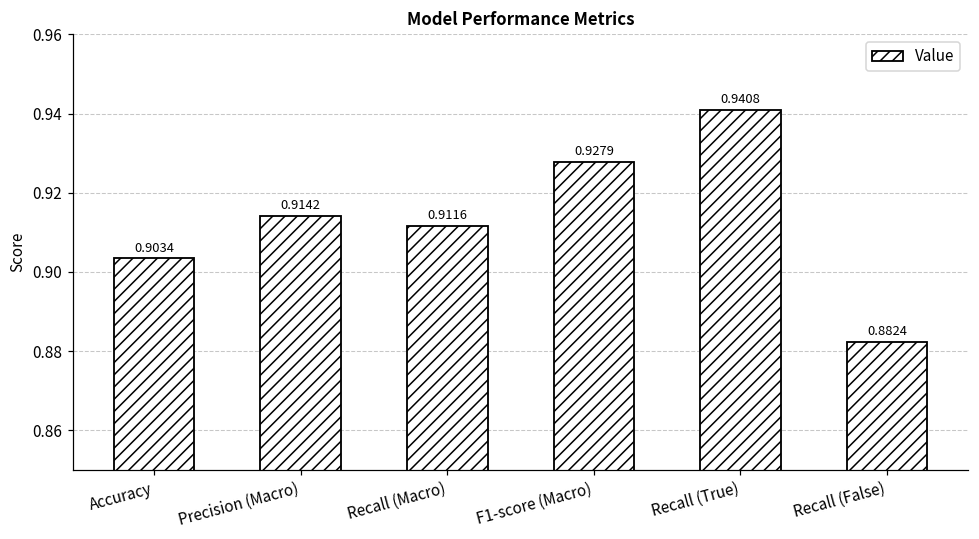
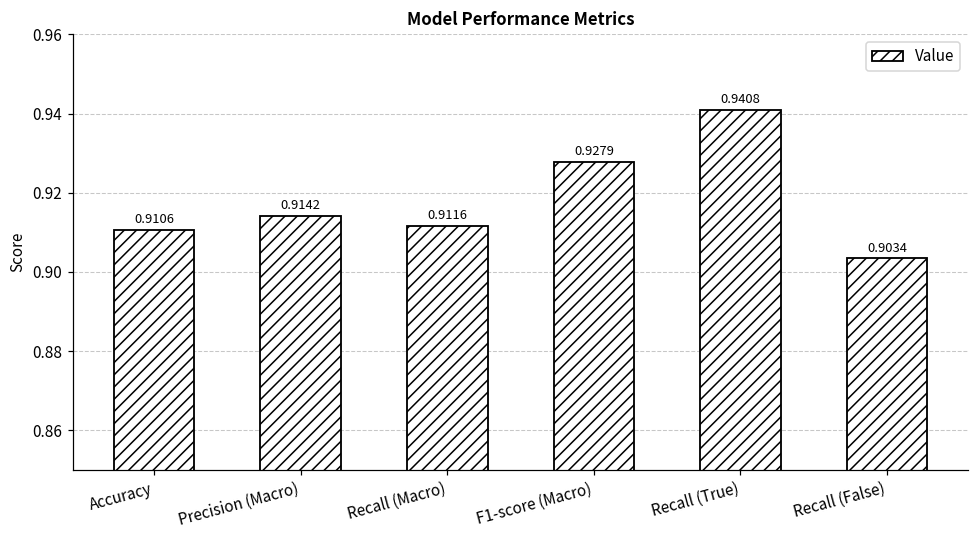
  {
-   "Accuracy": 0.9034,
+   "Accuracy": 0.9106,
    "Precision (Macro)": 0.9142,
    "Recall (Macro)": 0.9116,
    "F1-score (Macro)": 0.9279,
    "Recall (True)": 0.9408,
-   "Recall (False)": 0.8824
+   "Recall (False)": 0.9034
  }
